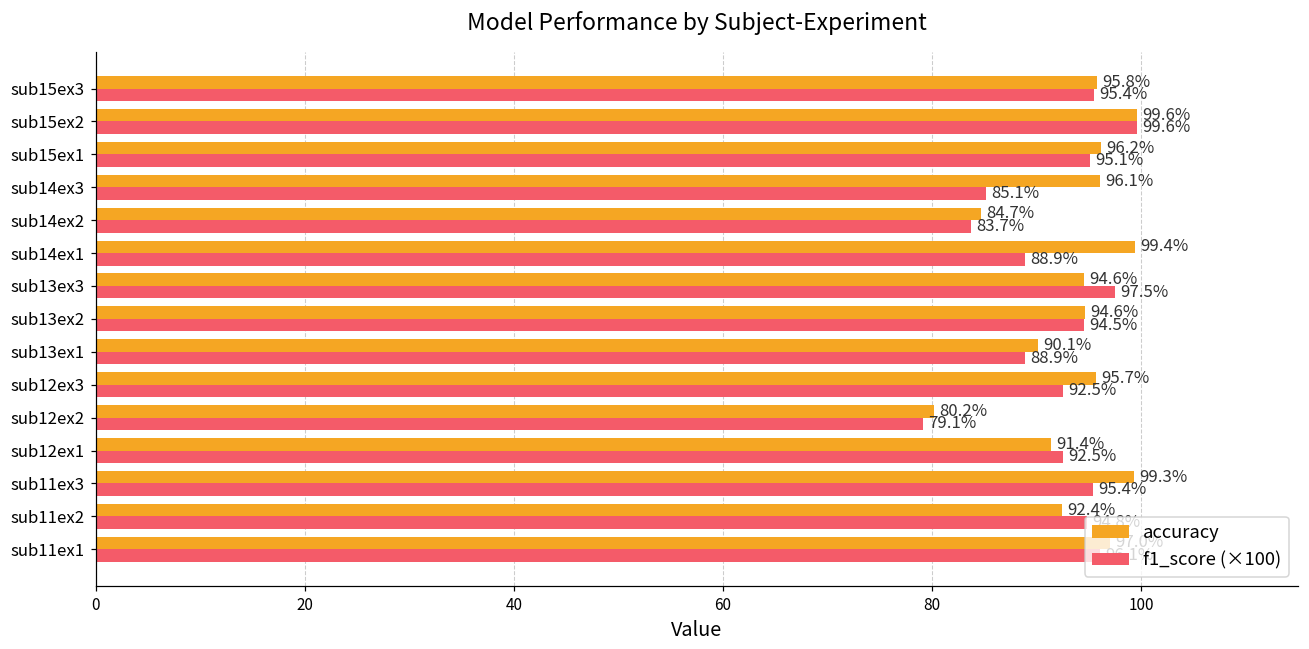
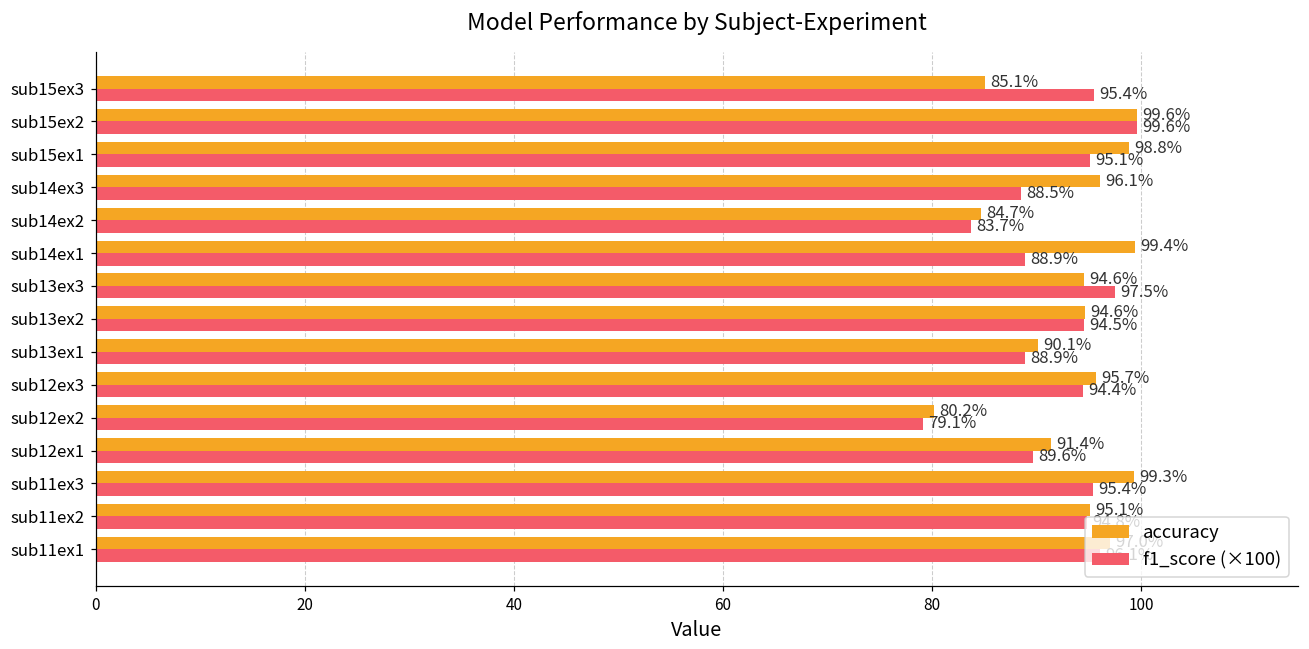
  {
    "accuracy": {
-     "sub15ex3": "95.8%",
-     "sub15ex1": "96.2%",
+     "sub15ex3": "85.1%",
+     "sub15ex1": "98.8%",
      "sub14ex3": "96.1%",
      "sub14ex1": "99.4%",
      "sub13ex3": "94.6%",
      "sub12ex3": "95.7%",
      "sub11ex3": "99.3%",
-     "sub11ex2": "92"
+     "sub11ex2": "95"
    },
    "f1_score (×100)": {
-     "sub14ex3": "85.1%",
+     "sub14ex3": "88.5%",
      "sub14ex1": "88.9%",
      "sub13ex3": "97.5%",
-     "sub12ex3": "92.5%",
-     "sub12ex1": "92.5%",
+     "sub12ex3": "94.4%",
+     "sub12ex1": "89.6%",
      "sub11ex3": "95.4%"
    }
  }
